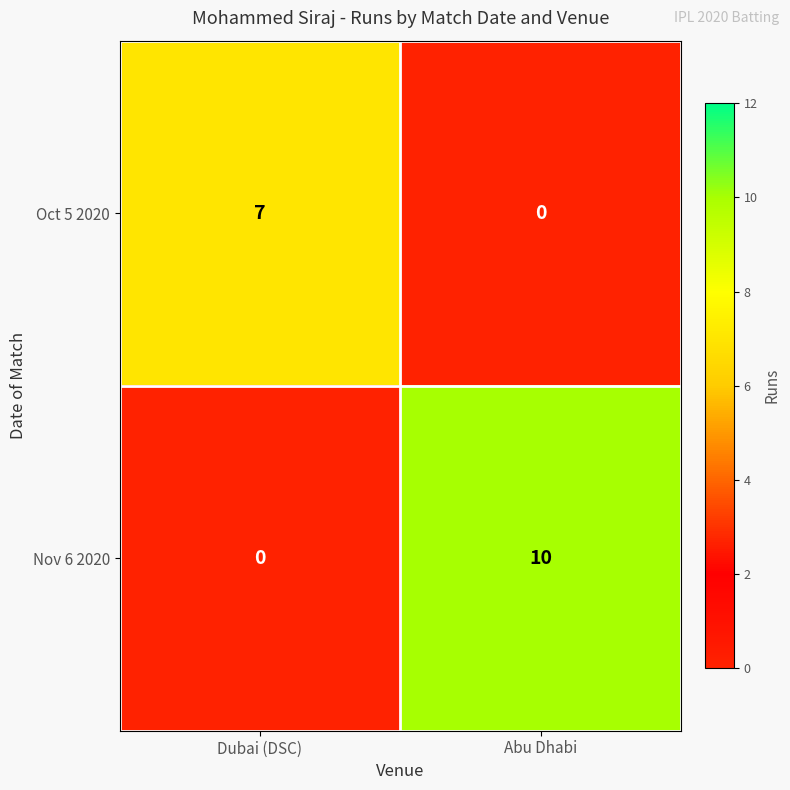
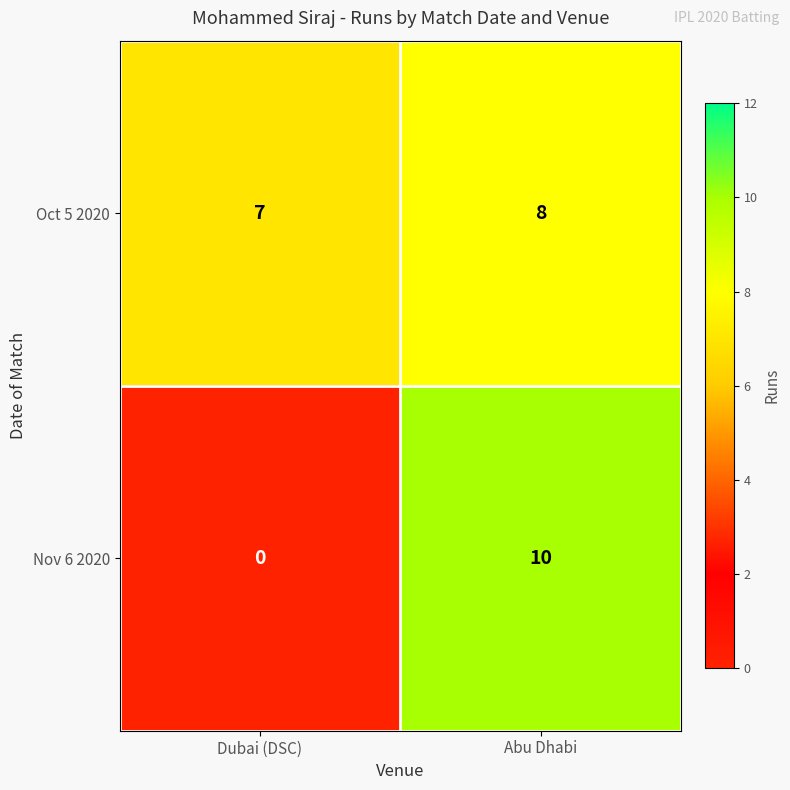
  {
    "Oct 5 2020": {
      "Dubai (DSC)": 7,
-     "Abu Dhabi": 0
+     "Abu Dhabi": 8
    },
    "Nov 6 2020": {
      "Dubai (DSC)": 0,
      "Abu Dhabi": 10
    }
  }
